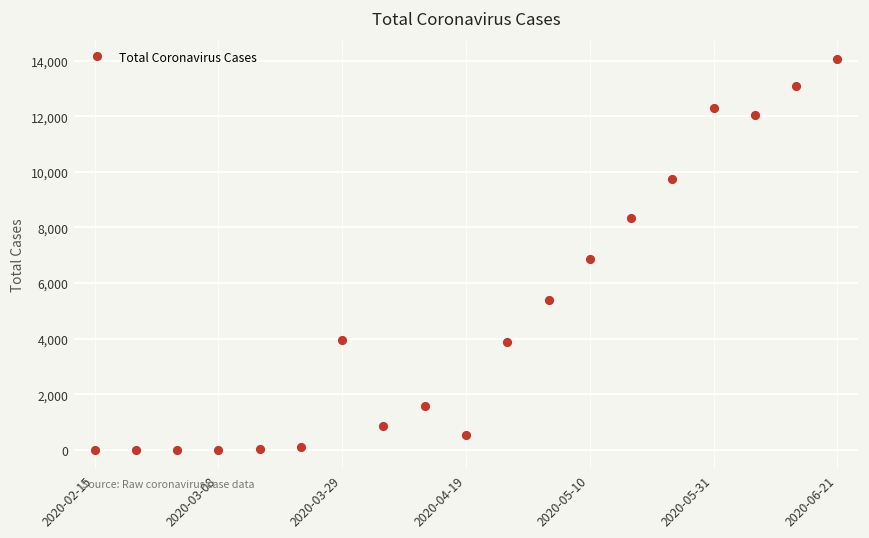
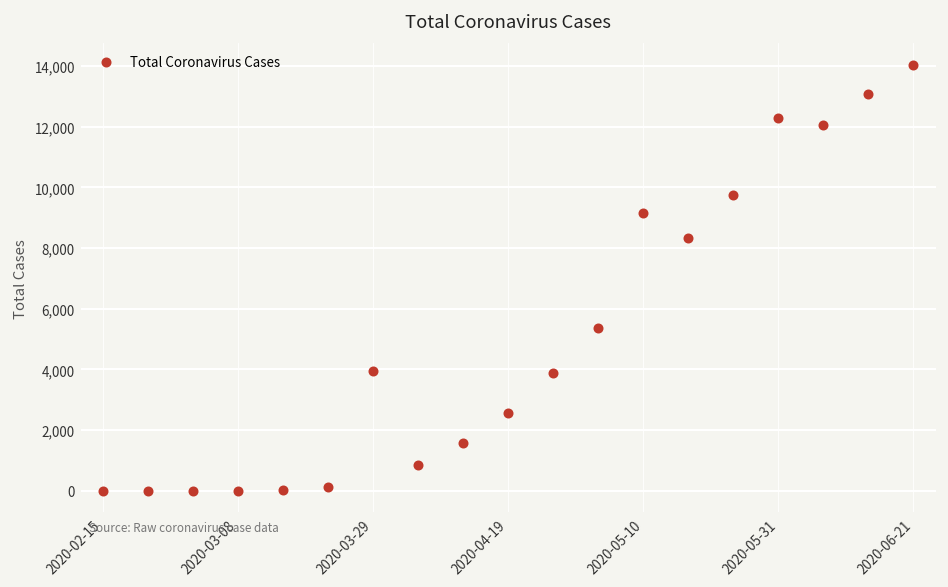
  {
    "2020-02-15": "0",
    "2020-03-08": "0",
    "2020-03-29": "4,000",
-   "2020-04-19": "500",
-   "2020-05-10": "6,800",
+   "2020-04-19": "2,600",
+   "2020-05-10": "9,100",
    "2020-05-31": "12,300",
    "2020-06-21": "14,100"
  }
